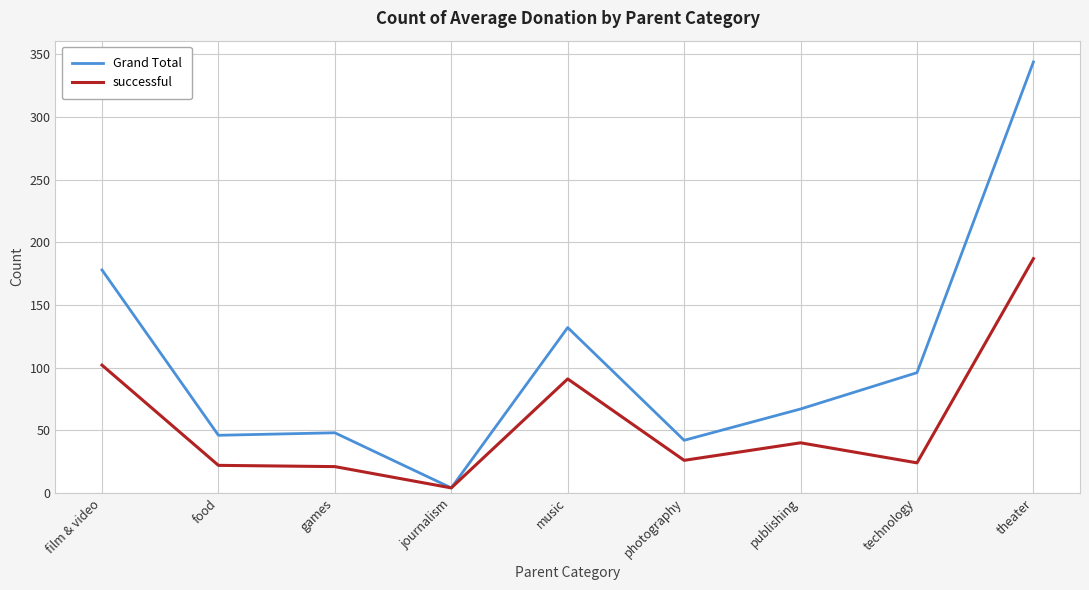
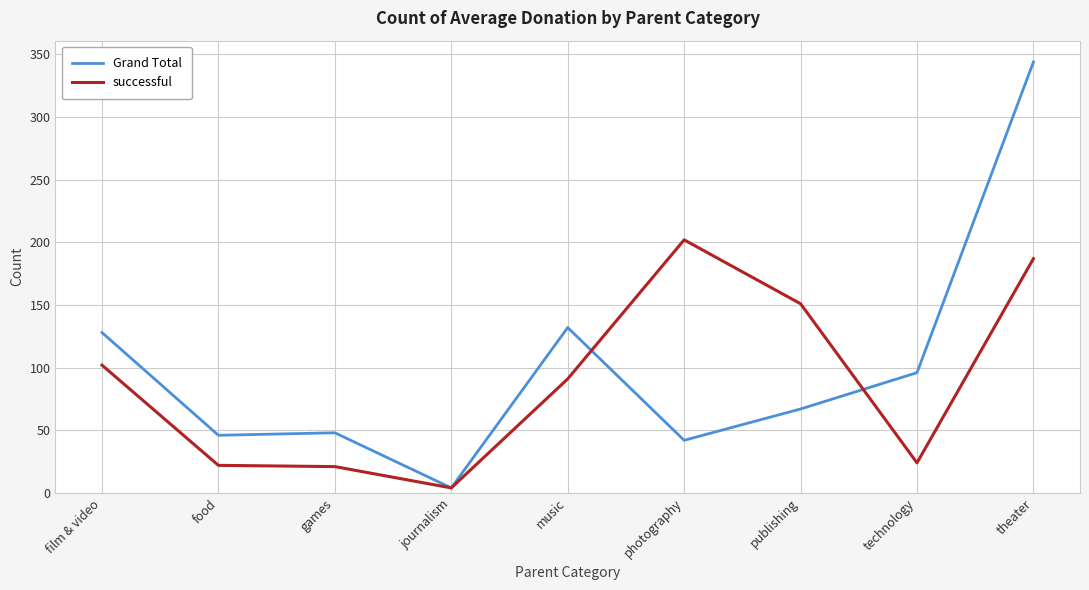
  {
    "Grand Total": {
-     "film & video": 178,
+     "film & video": 128,
      "food": 46,
      "games": 48,
      "music": 132,
      "photography": 42,
      "publishing": 67,
      "technology": 96,
      "theater": 344
    },
    "successful": {
      "film & video": 102,
      "food": 22,
      "games": 21,
      "music": 91,
-     "photography": 26,
-     "publishing": 40,
+     "photography": 202,
+     "publishing": 151,
      "technology": 24,
      "theater": 187
    }
  }
